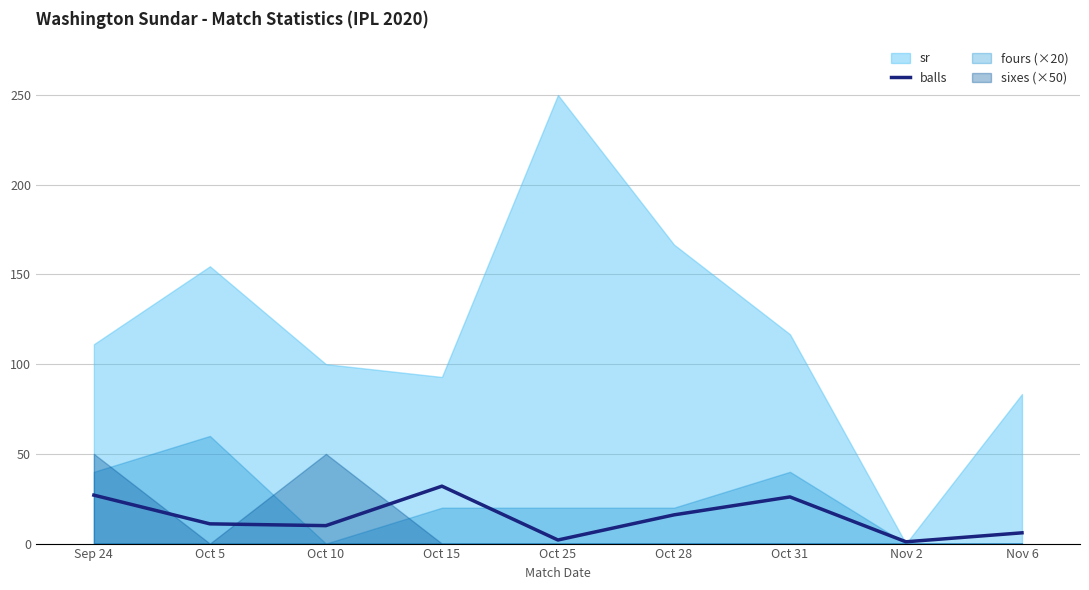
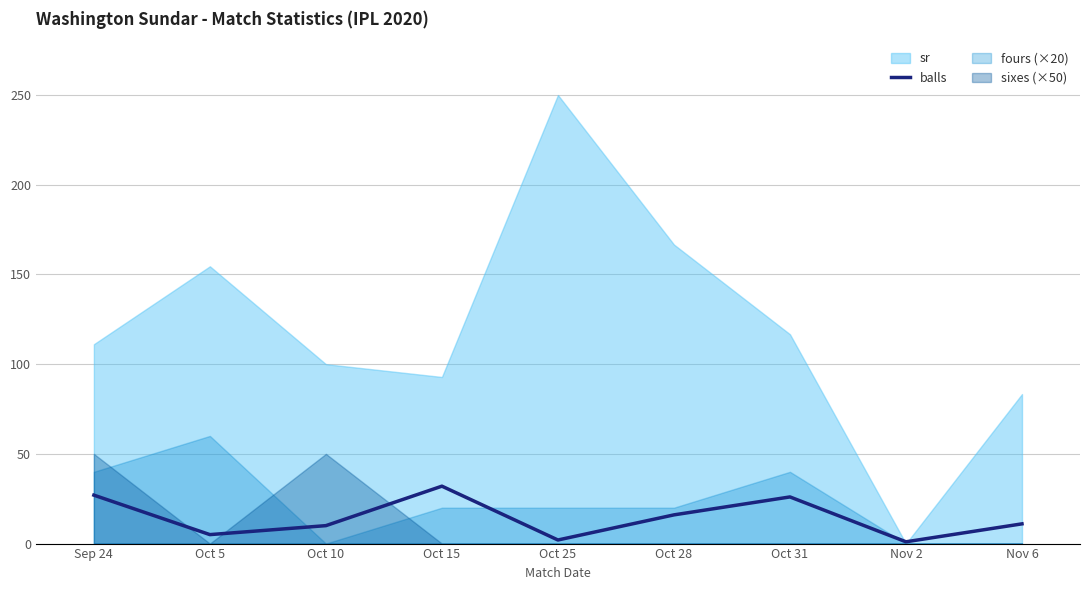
  {
    "balls": {
      "Sep 24": 27,
-     "Oct 5": 11,
+     "Oct 5": 5,
      "Oct 10": 10,
      "Oct 15": 32,
      "Oct 25": 2,
      "Oct 28": 16,
      "Oct 31": 26,
-     "Nov 6": 6
+     "Nov 6": 11
    }
  }
